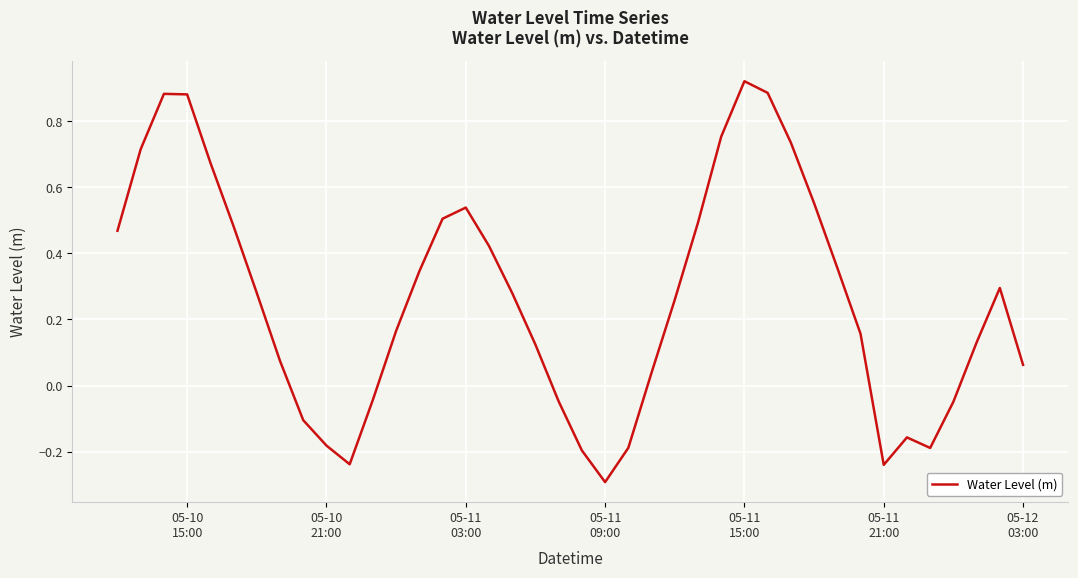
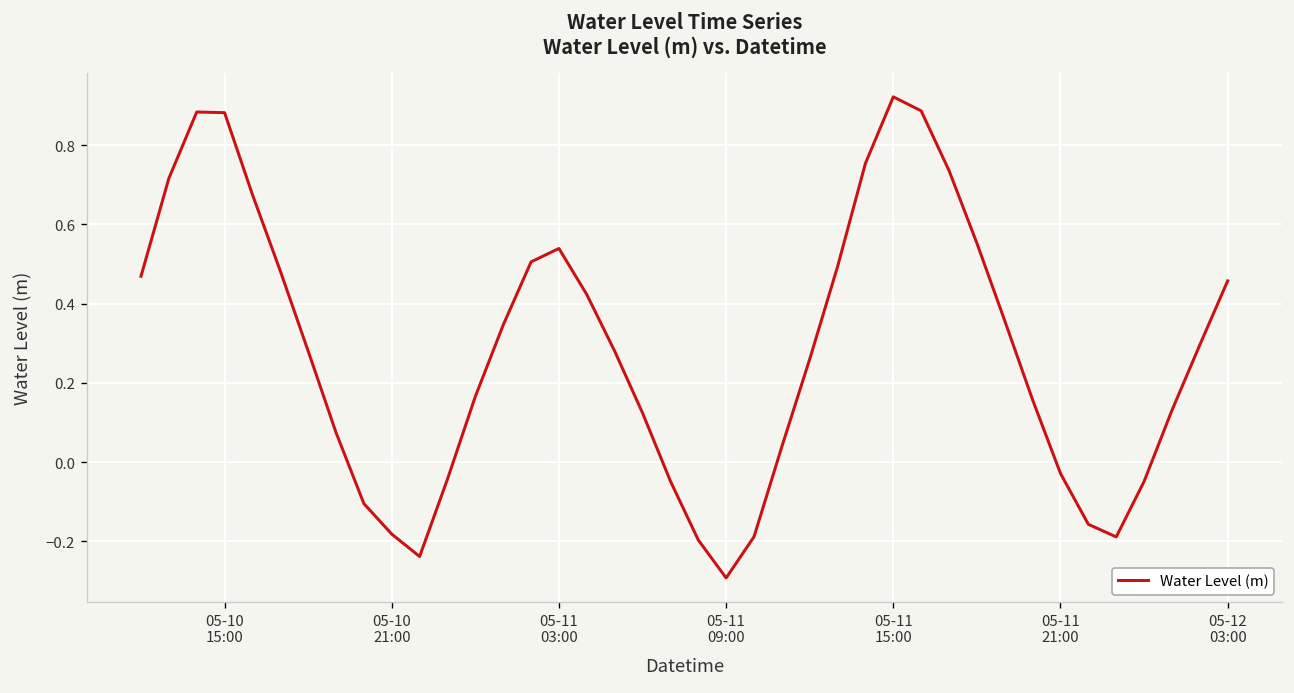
  {
    "05-10 15:00": 0.88,
    "05-10 21:00": -0.18,
    "05-11 03:00": 0.54,
    "05-11 09:00": -0.29,
    "05-11 15:00": 0.92,
-   "05-11 21:00": -0.24,
-   "05-12 03:00": 0.06
+   "05-11 21:00": -0.03,
+   "05-12 03:00": 0.46
  }
